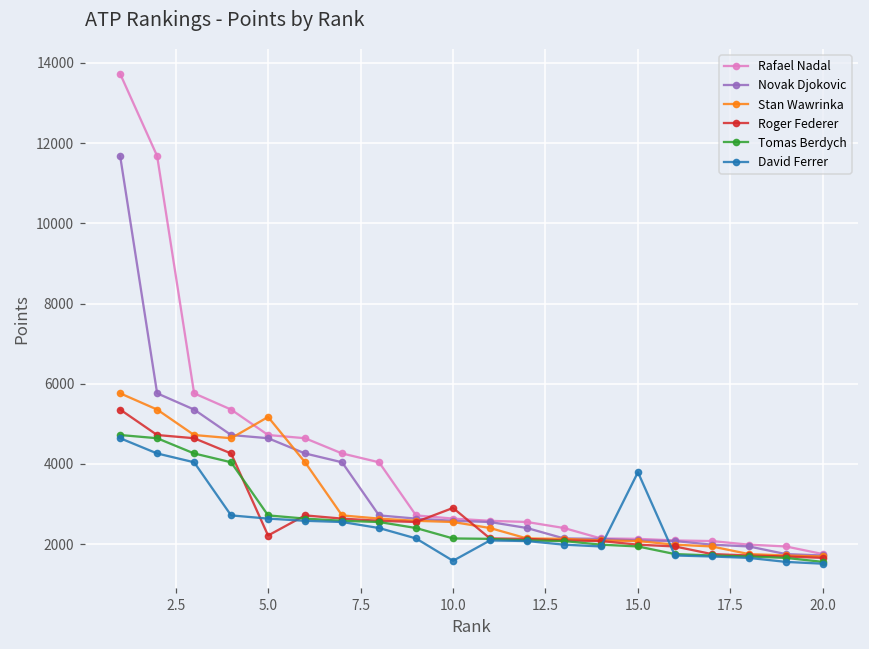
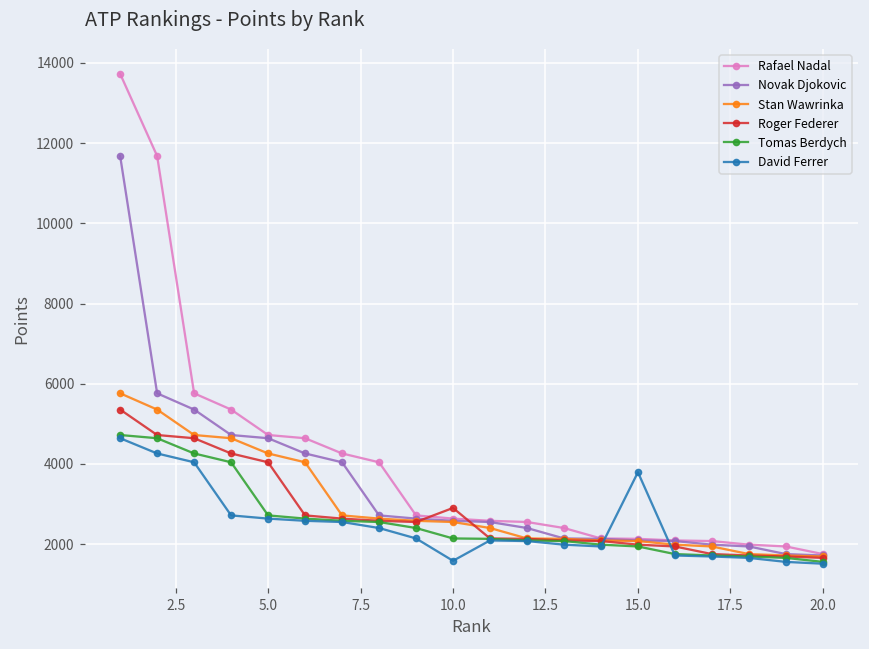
  {
    "Rafael Nadal": {
      "5.0": 4700
    },
    "Novak Djokovic": {
      "5.0": 4600
    },
    "Stan Wawrinka": {
-     "5.0": 5200
+     "5.0": 4300
    },
    "Roger Federer": {
-     "5.0": 2200,
+     "5.0": 4000,
      "10.0": 2900
    },
    "Tomas Berdych": {
      "5.0": 2700,
      "10.0": 2100
    },
    "David Ferrer": {
      "5.0": 2600,
      "10.0": 1600,
      "15.0": 3800
    }
  }
